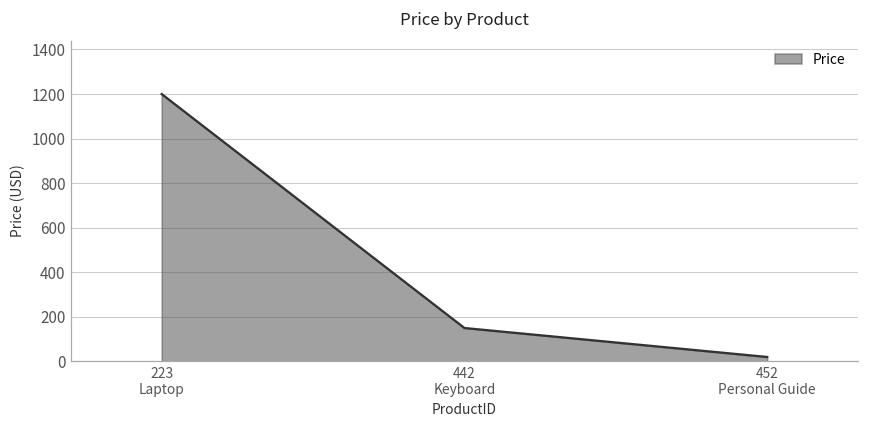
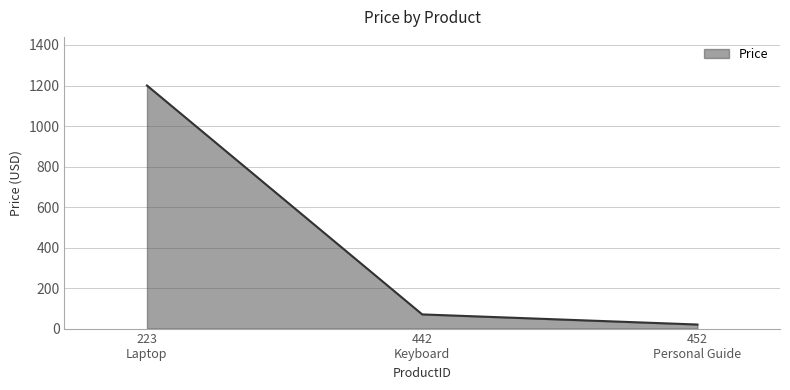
  {
    "223 Laptop": 1200,
-   "442 Keyboard": 150,
+   "442 Keyboard": 70,
    "452 Personal Guide": 20
  }
